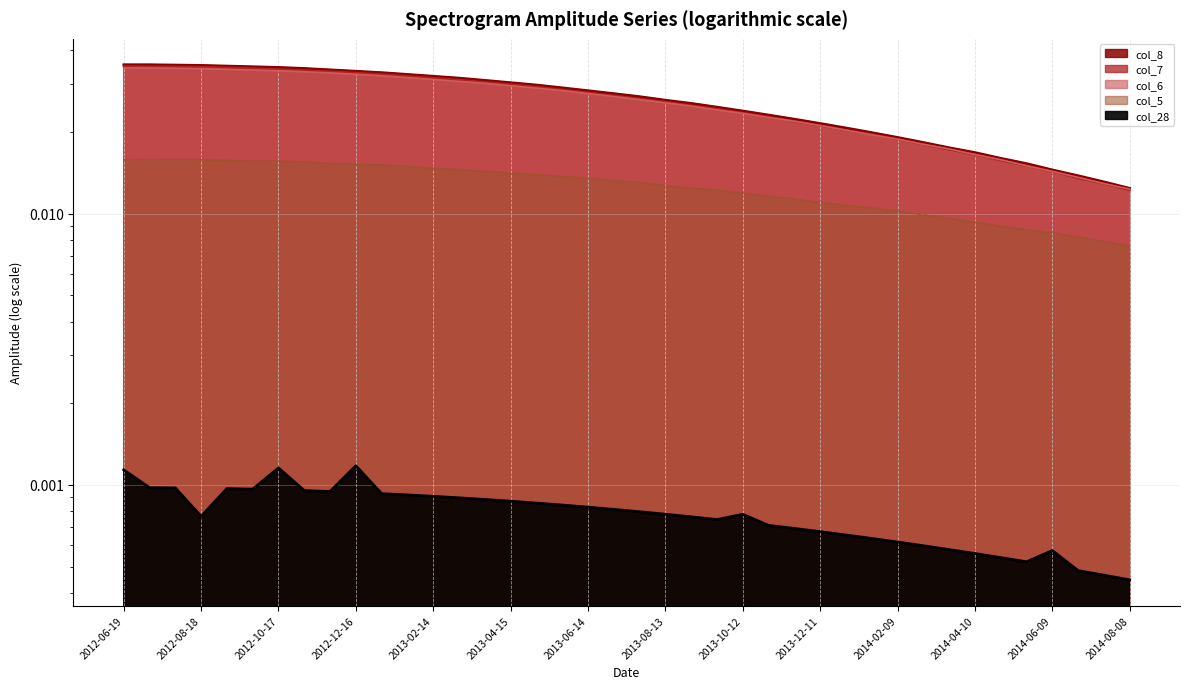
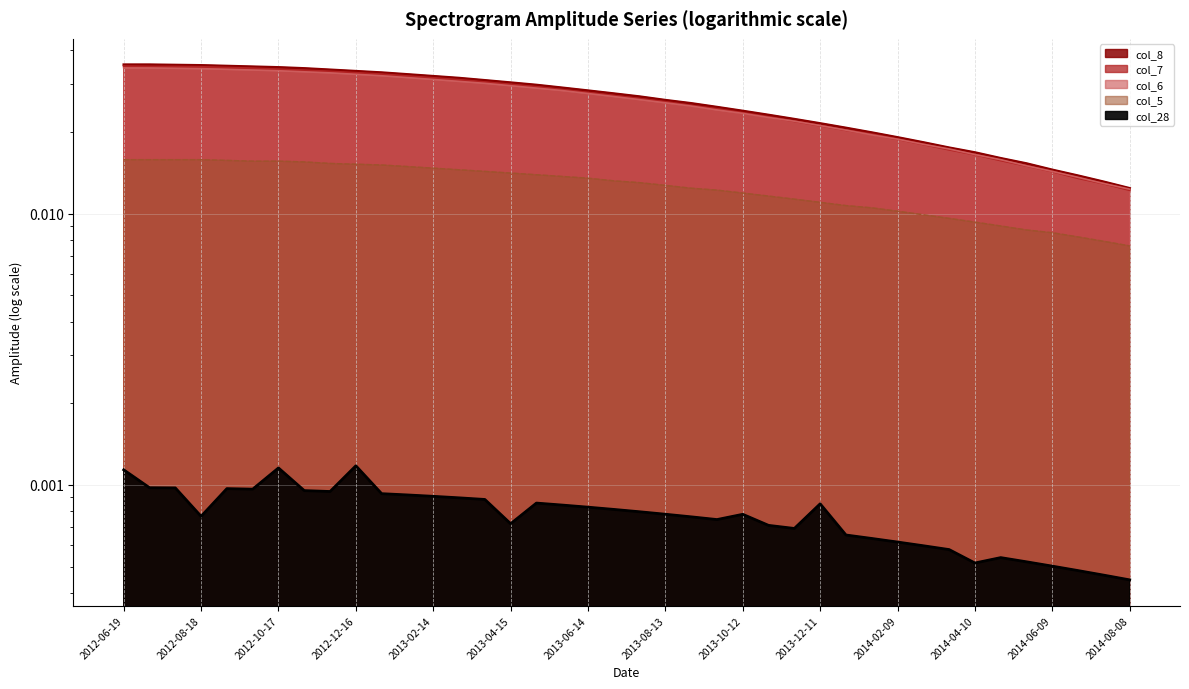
  {
    "col_28": {
      "2012-06-19": 0.00114,
      "2012-08-18": 0.00077,
      "2012-10-17": 0.00116,
      "2012-12-16": 0.00118,
      "2013-02-14": 0.00091,
-     "2013-04-15": 0.00087,
+     "2013-04-15": 0.00072,
      "2013-06-14": 0.00083,
      "2013-08-13": 0.00078,
      "2013-10-12": 0.00078,
-     "2013-12-11": 0.00067,
+     "2013-12-11": 0.00085,
      "2014-02-09": 0.00062,
-     "2014-04-10": 0.00056,
-     "2014-06-09": 0.00057,
+     "2014-04-10": 0.00052,
+     "2014-06-09": 0.00050,
      "2014-08-08": 0.00045
    }
  }
